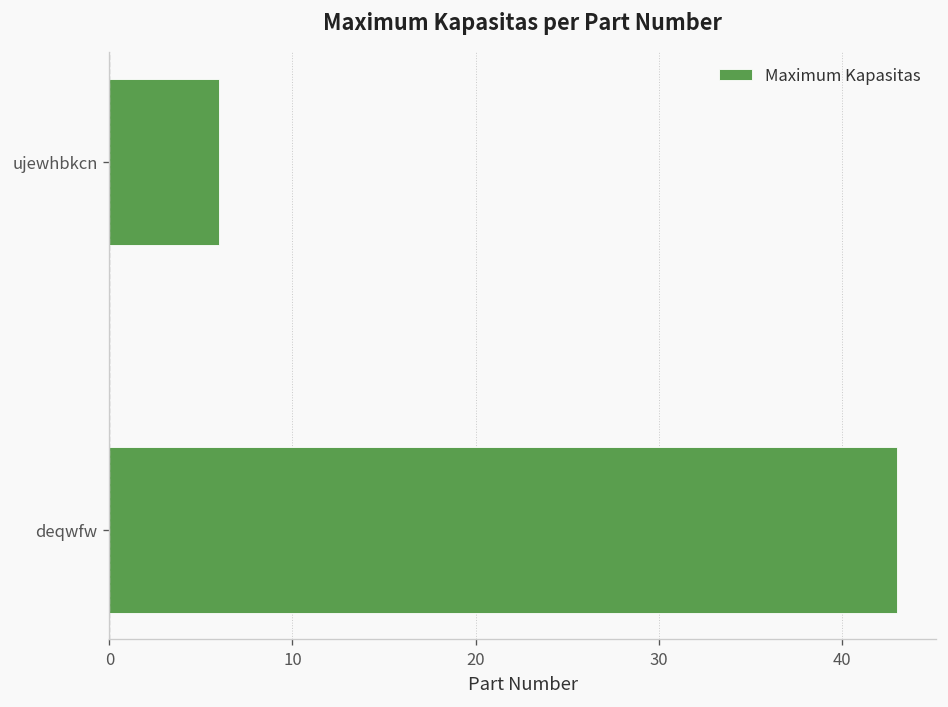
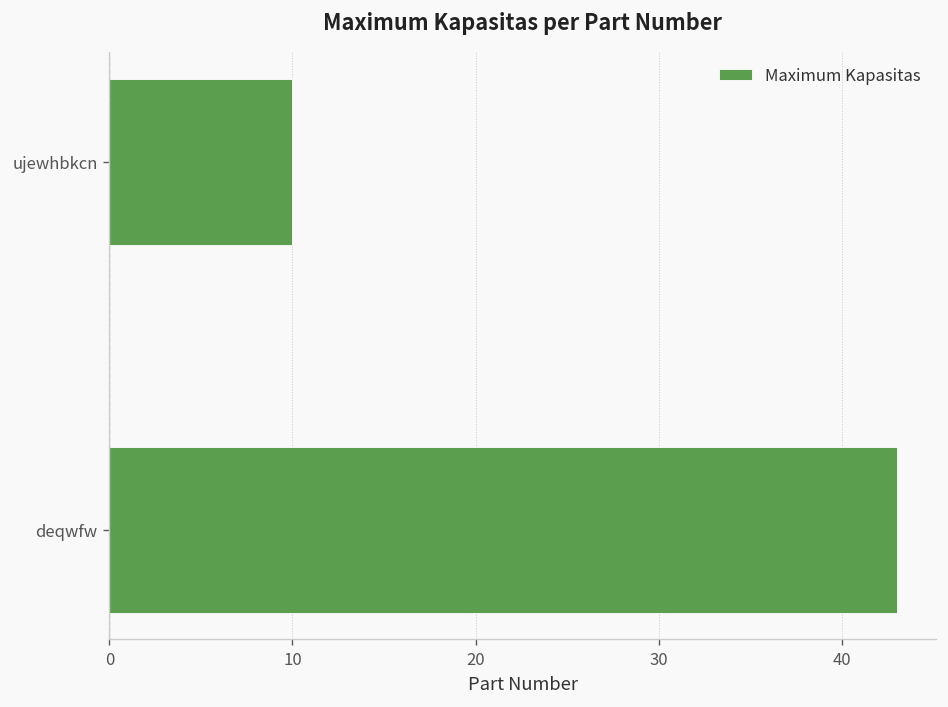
  {
-   "ujewhbkcn": 6,
+   "ujewhbkcn": 10,
    "deqwfw": 43
  }
